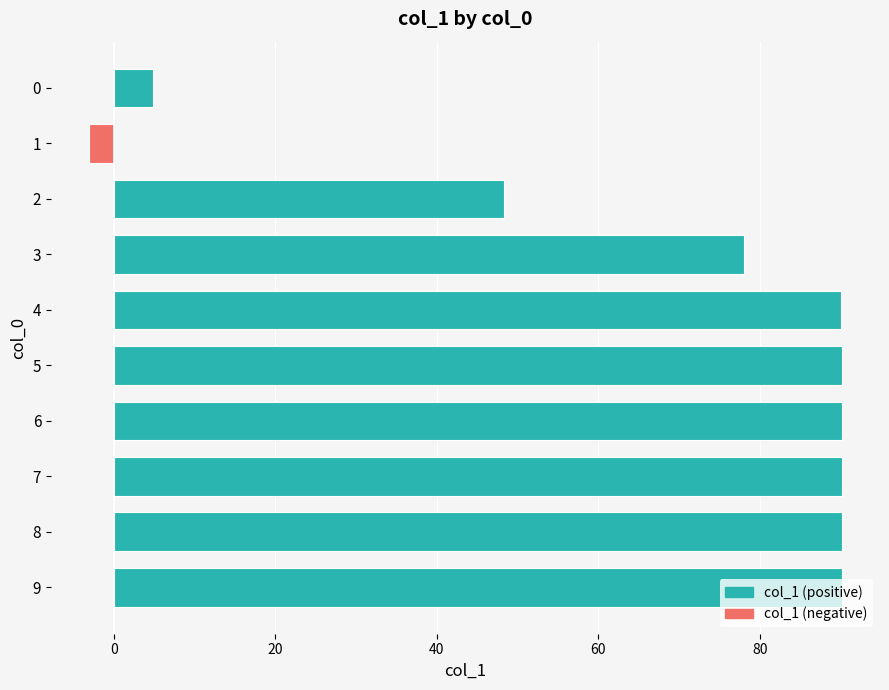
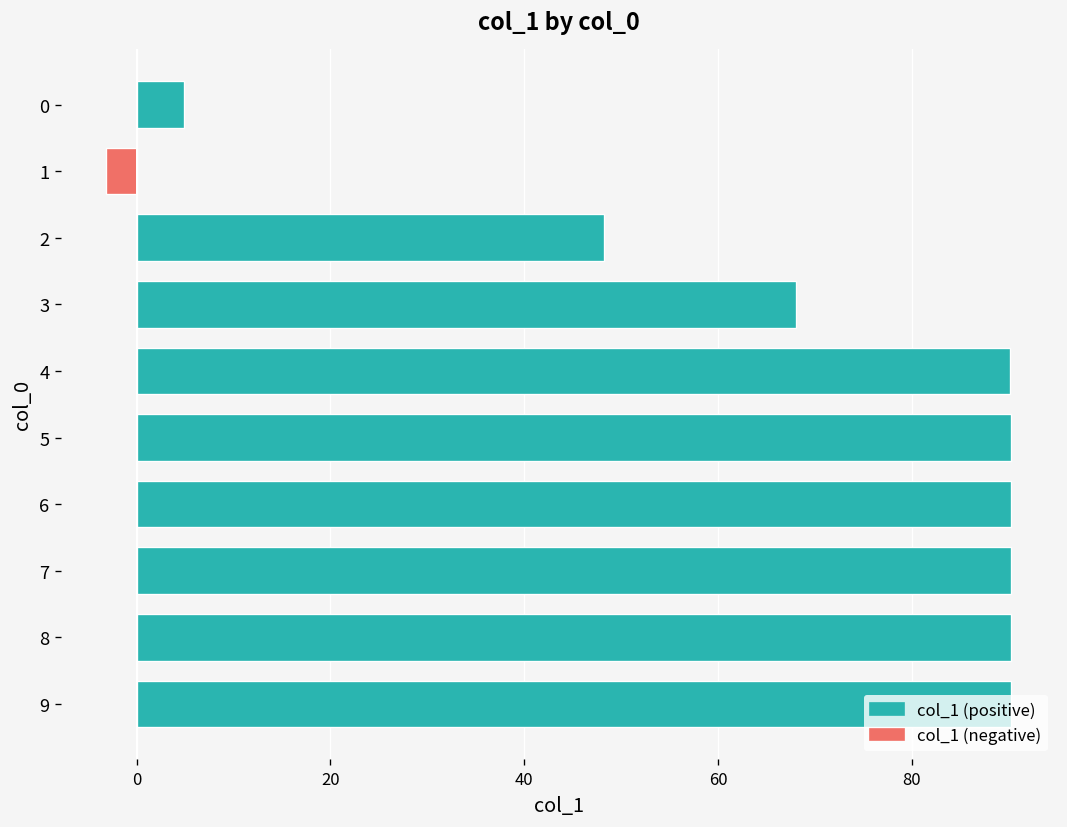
  {
    "0": 5,
    "1": -3,
    "2": 48,
-   "3": 78,
+   "3": 68,
    "4": 90,
    "5": 90,
    "6": 90,
    "7": 90,
    "8": 90
  }
